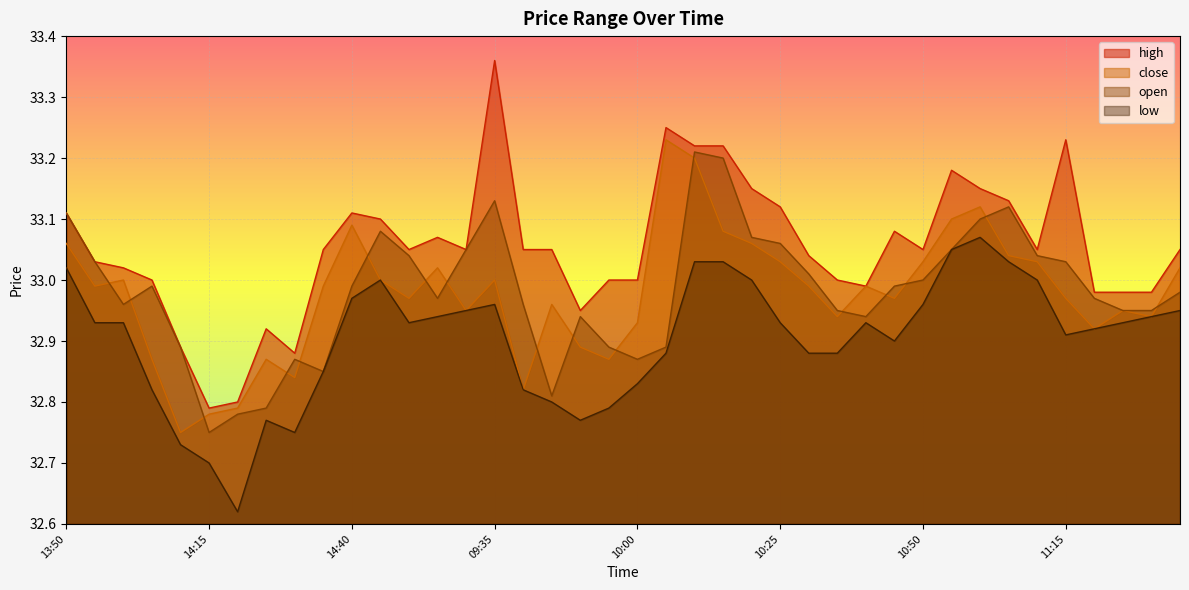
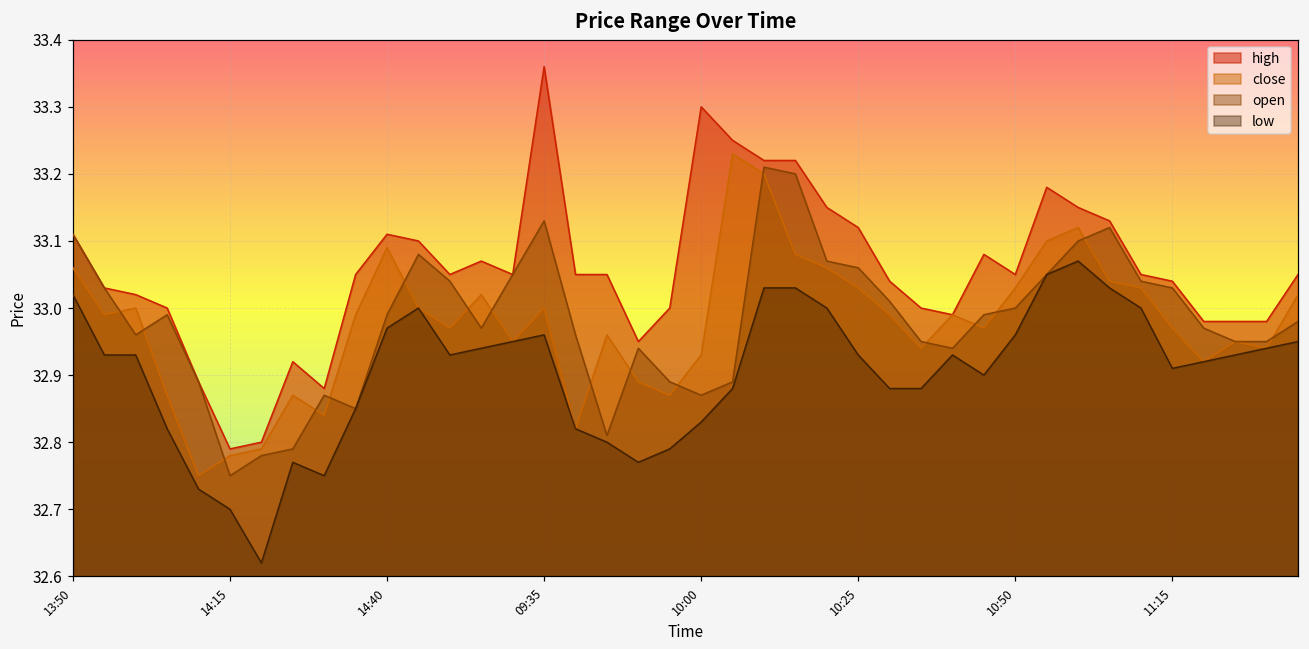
  {
    "high": {
      "14:15": 32.79,
      "14:40": 33.11,
      "09:35": 33.36,
-     "10:00": 33.0,
+     "10:00": 33.3,
      "10:25": 33.12,
      "10:50": 33.05,
-     "11:15": 33.23
+     "11:15": 33.04
    }
  }
